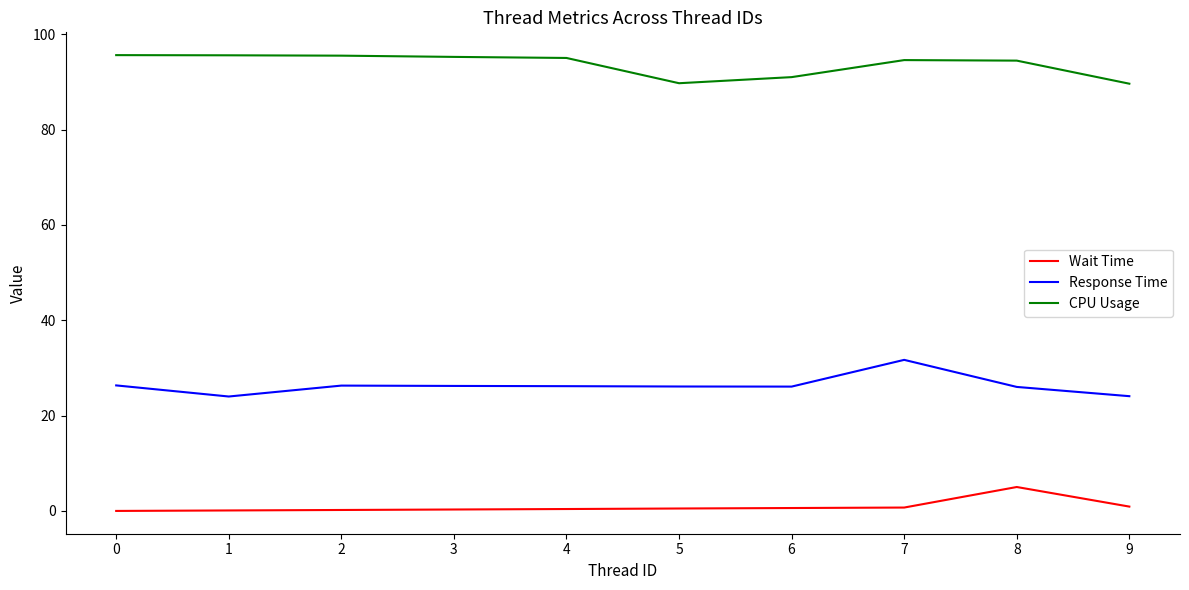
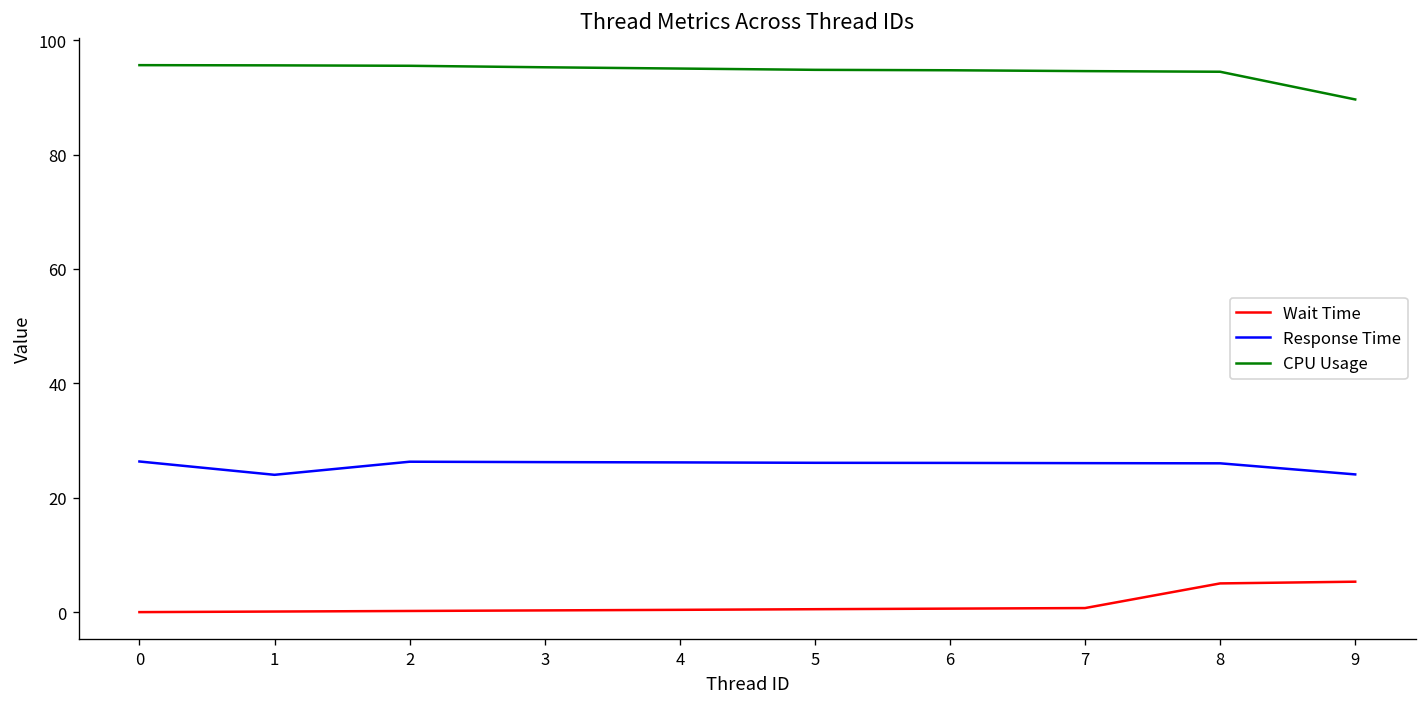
  {
    "Wait Time": {
      "0": 0,
      "1": 0,
      "2": 0,
      "3": 0,
      "4": 0,
      "5": 1,
      "6": 1,
      "7": 1,
      "8": 5,
-     "9": 1
+     "9": 5
    },
    "Response Time": {
      "0": 26,
      "1": 24,
      "2": 26,
      "3": 26,
      "4": 26,
      "5": 26,
      "6": 26,
-     "7": 32,
+     "7": 26,
      "8": 26,
      "9": 24
    },
    "CPU Usage": {
      "0": 96,
      "1": 96,
      "2": 96,
      "3": 95,
      "4": 95,
-     "5": 90,
-     "6": 91,
+     "5": 95,
+     "6": 95,
      "7": 95,
      "8": 94,
      "9": 90
    }
  }
